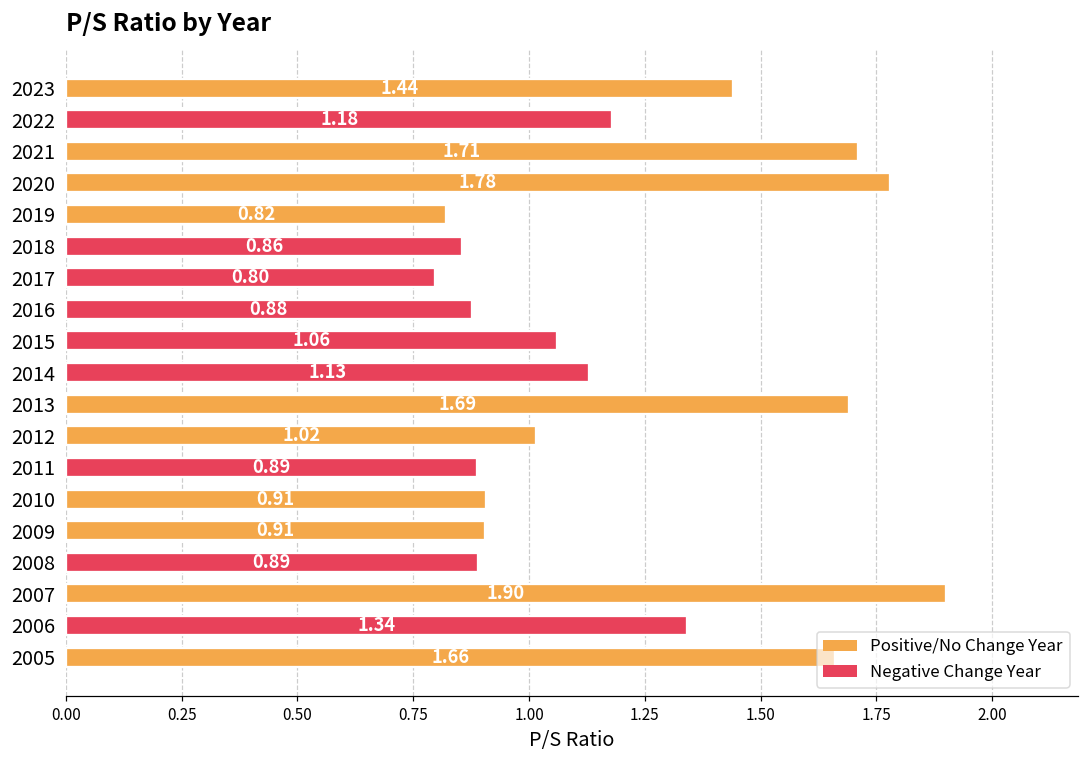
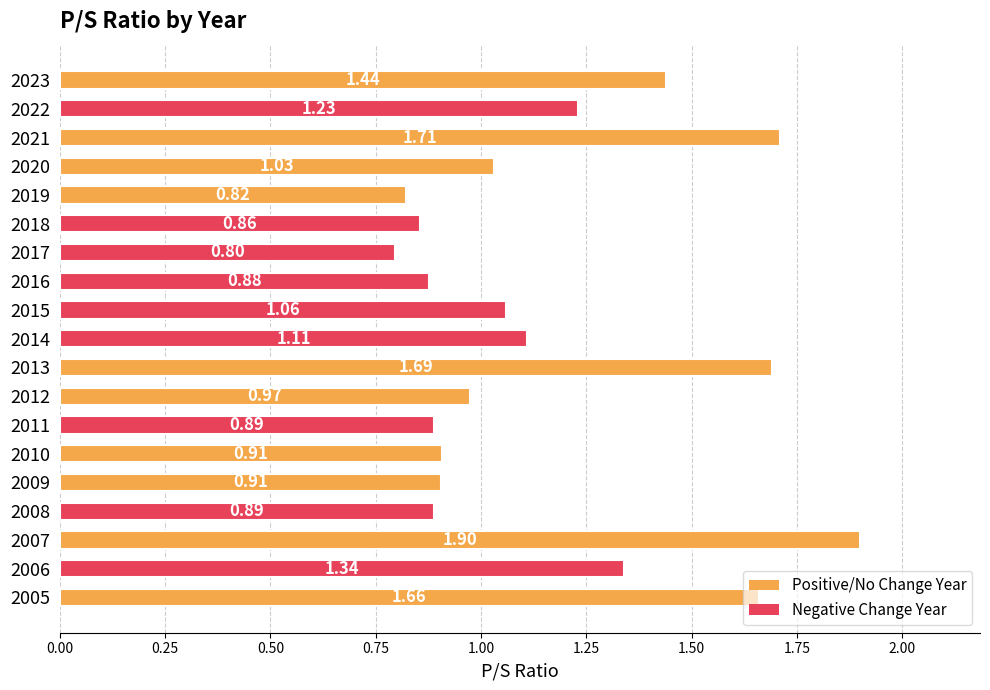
  {
    "2023": 1.44,
-   "2022": 1.18,
+   "2022": 1.23,
    "2021": 1.71,
-   "2020": 1.78,
+   "2020": 1.03,
    "2019": 0.82,
    "2018": 0.86,
    "2017": 0.80,
    "2016": 0.88,
    "2015": 1.06,
-   "2014": 1.13,
+   "2014": 1.11,
    "2013": 1.69,
-   "2012": 1.02,
+   "2012": 0.97,
    "2011": 0.89,
    "2010": 0.91,
    "2009": 0.91,
    "2008": 0.89,
    "2007": 1.90,
    "2006": 1.34
  }
